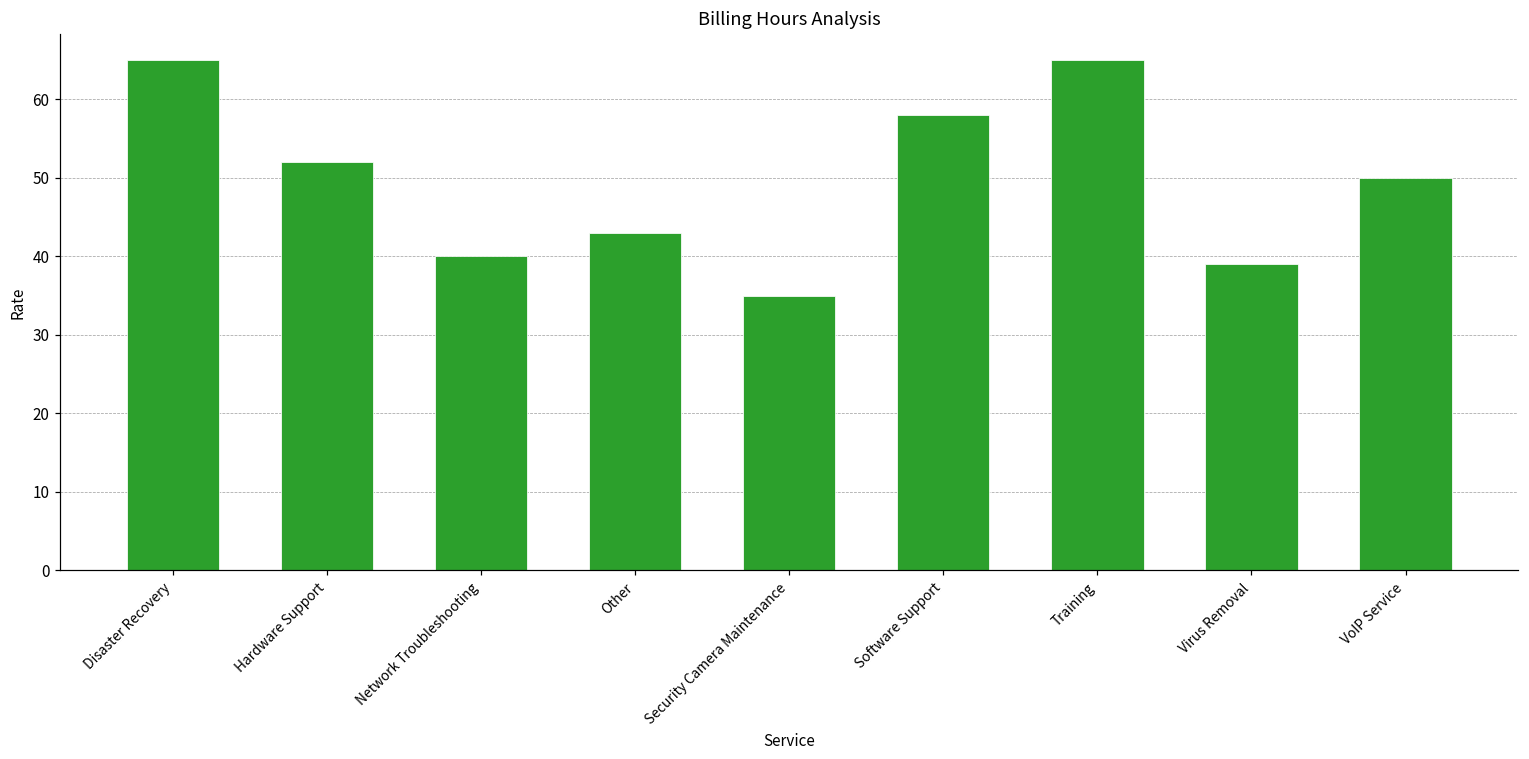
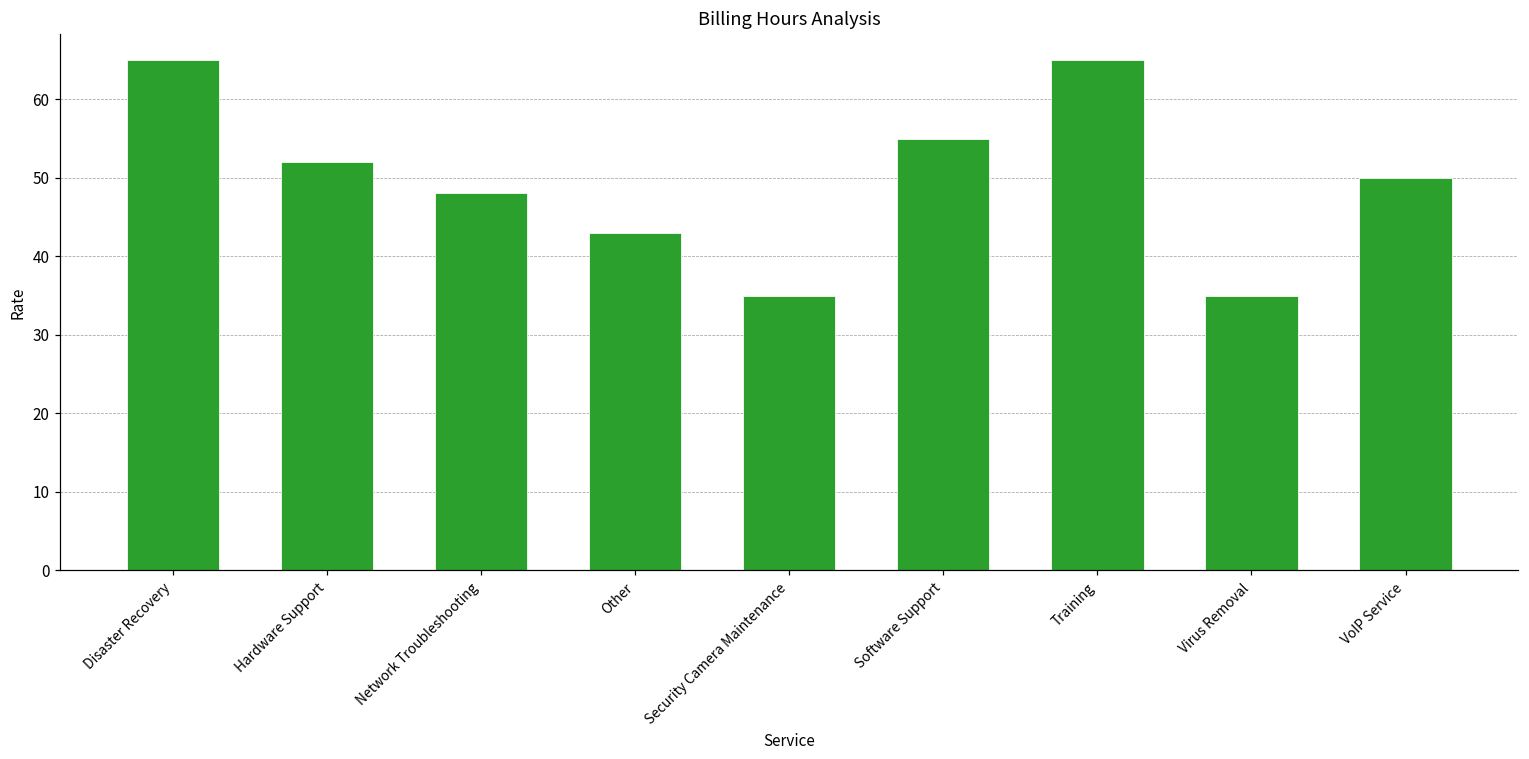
  {
    "Disaster Recovery": 65,
    "Hardware Support": 52,
-   "Network Troubleshooting": 40,
+   "Network Troubleshooting": 48,
    "Other": 43,
    "Security Camera Maintenance": 35,
-   "Software Support": 58,
+   "Software Support": 55,
    "Training": 65,
-   "Virus Removal": 39,
+   "Virus Removal": 35,
    "VoIP Service": 50
  }
